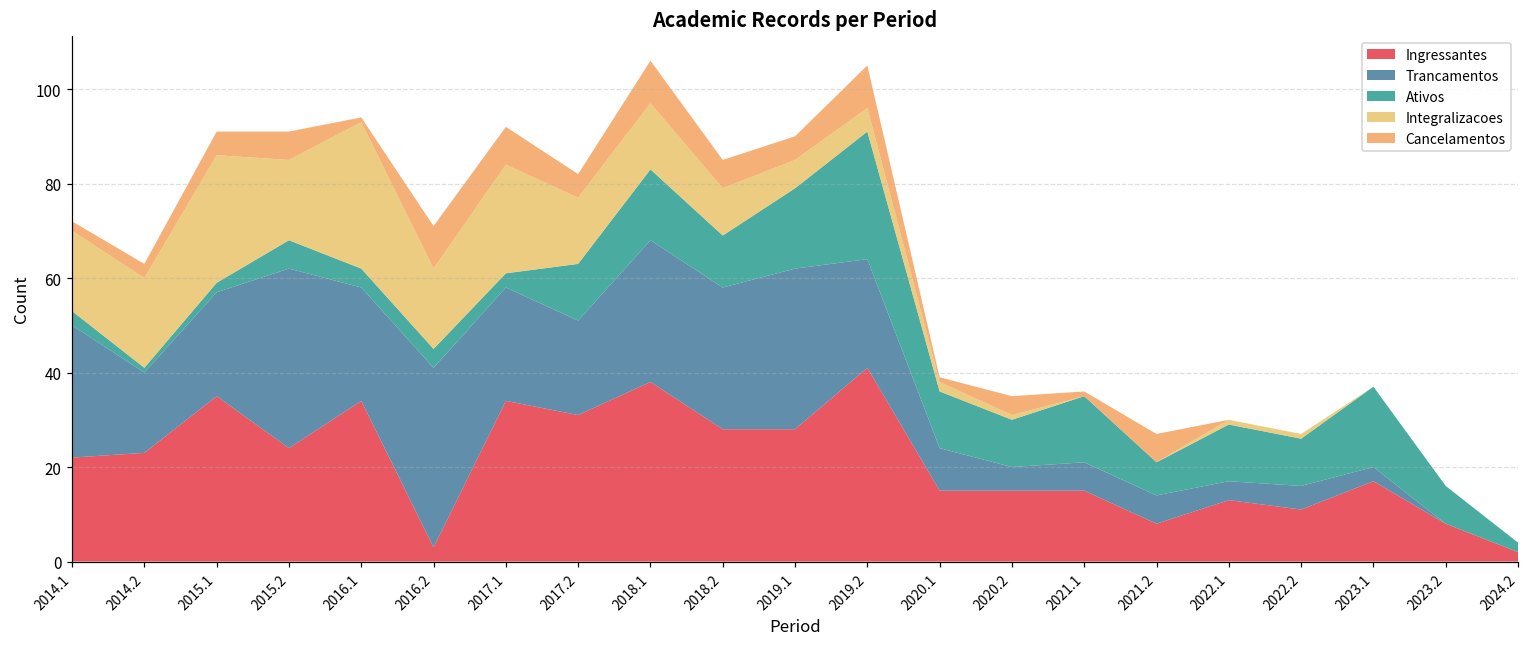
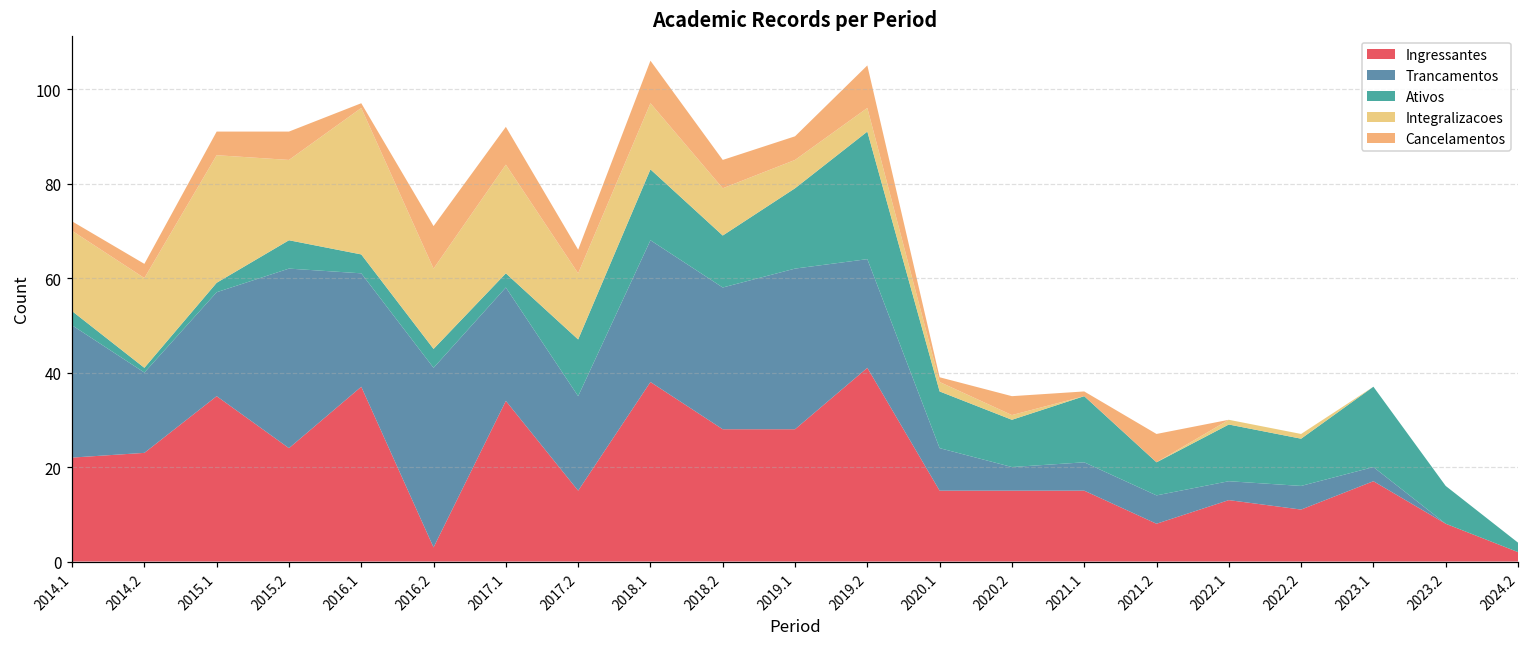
  {
    "Ingressantes": {
      "2014.1": 22,
      "2014.2": 23,
      "2015.1": 35,
      "2015.2": 24,
-     "2016.1": 34,
+     "2016.1": 37,
      "2016.2": 3,
      "2017.1": 34,
-     "2017.2": 31,
+     "2017.2": 15,
      "2018.1": 38,
      "2018.2": 28,
      "2019.1": 28,
      "2019.2": 41,
      "2020.1": 15,
      "2020.2": 15,
      "2021.1": 15,
      "2021.2": 8,
      "2022.1": 13,
      "2022.2": 11,
      "2023.1": 17
    }
  }
